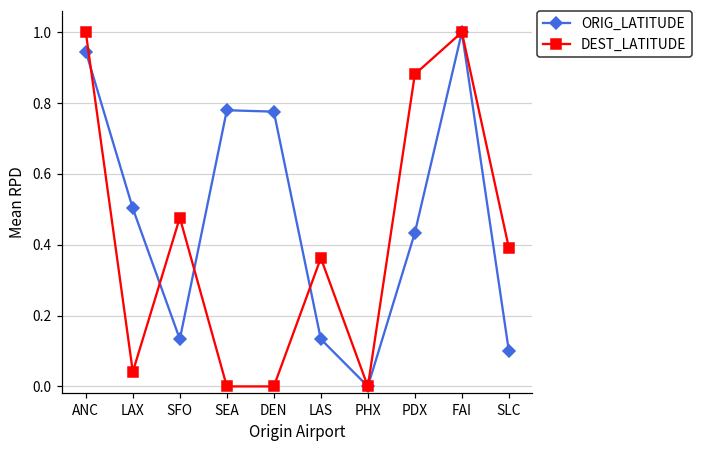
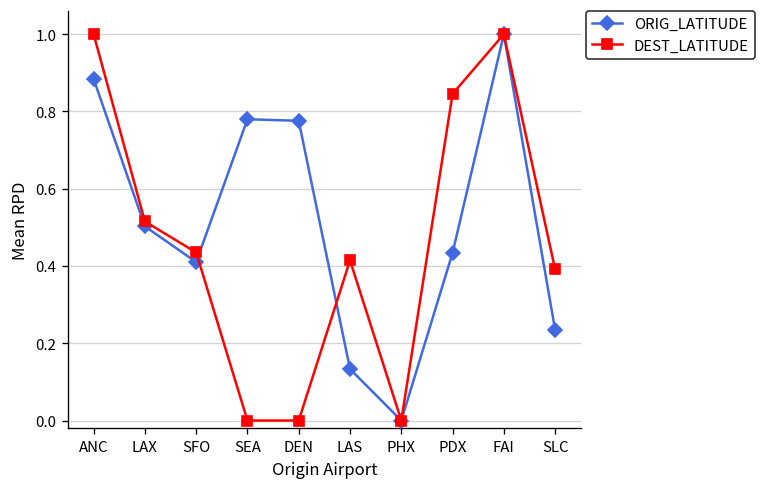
  {
    "ORIG_LATITUDE": {
-     "ANC": 0.95,
+     "ANC": 0.88,
      "LAX": 0.50,
-     "SFO": 0.13,
+     "SFO": 0.41,
      "SEA": 0.78,
      "DEN": 0.78,
      "LAS": 0.13,
      "PDX": 0.43,
-     "SLC": 0.10
+     "SLC": 0.23
    },
    "DEST_LATITUDE": {
      "ANC": 1.00,
-     "LAX": 0.04,
-     "SFO": 0.48,
+     "LAX": 0.52,
+     "SFO": 0.44,
      "SEA": 0.00,
      "DEN": 0.00,
-     "LAS": 0.36,
-     "PDX": 0.88,
+     "LAS": 0.41,
+     "PDX": 0.85,
      "SLC": 0.39
    }
  }
